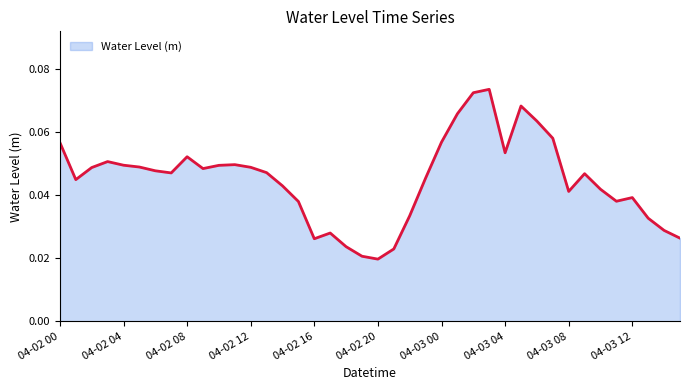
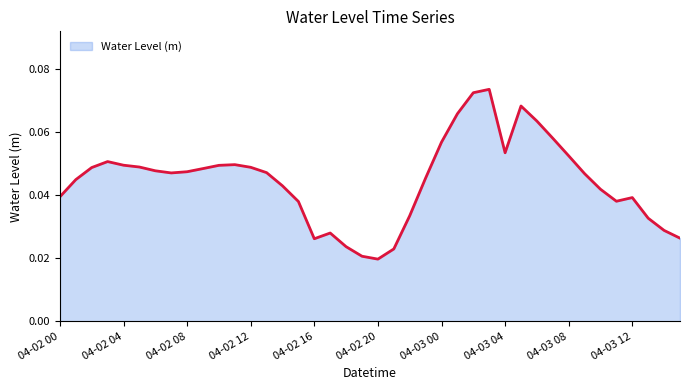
  {
-   "04-02 00": 0.057,
+   "04-02 00": 0.040,
    "04-02 04": 0.050,
-   "04-02 08": 0.052,
+   "04-02 08": 0.047,
    "04-02 12": 0.049,
    "04-02 16": 0.026,
    "04-02 20": 0.020,
    "04-03 00": 0.057,
    "04-03 04": 0.053,
-   "04-03 08": 0.041,
+   "04-03 08": 0.052,
    "04-03 12": 0.039
  }
